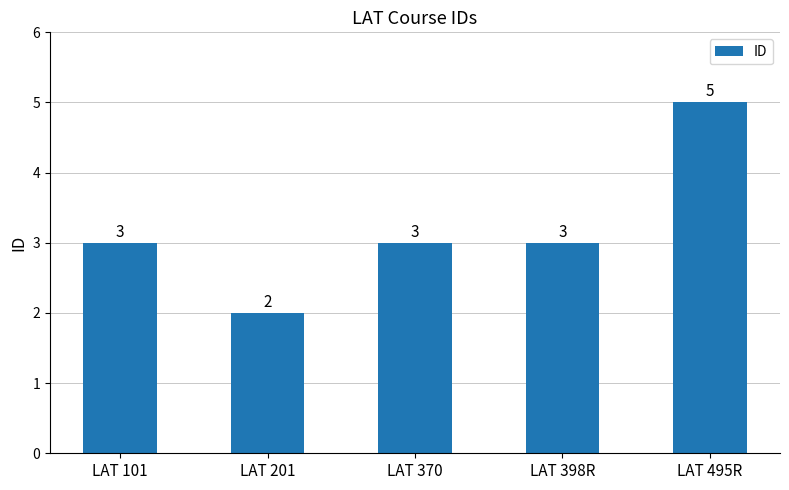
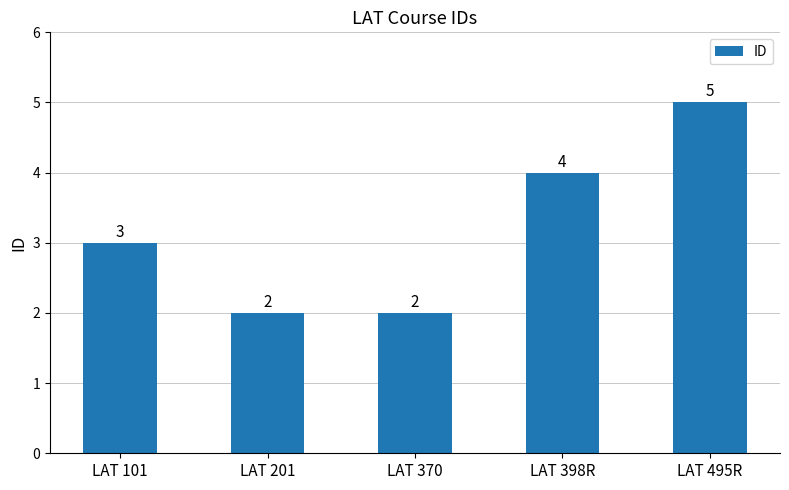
  {
    "LAT 101": 3,
    "LAT 201": 2,
-   "LAT 370": 3,
-   "LAT 398R": 3,
+   "LAT 370": 2,
+   "LAT 398R": 4,
    "LAT 495R": 5
  }
